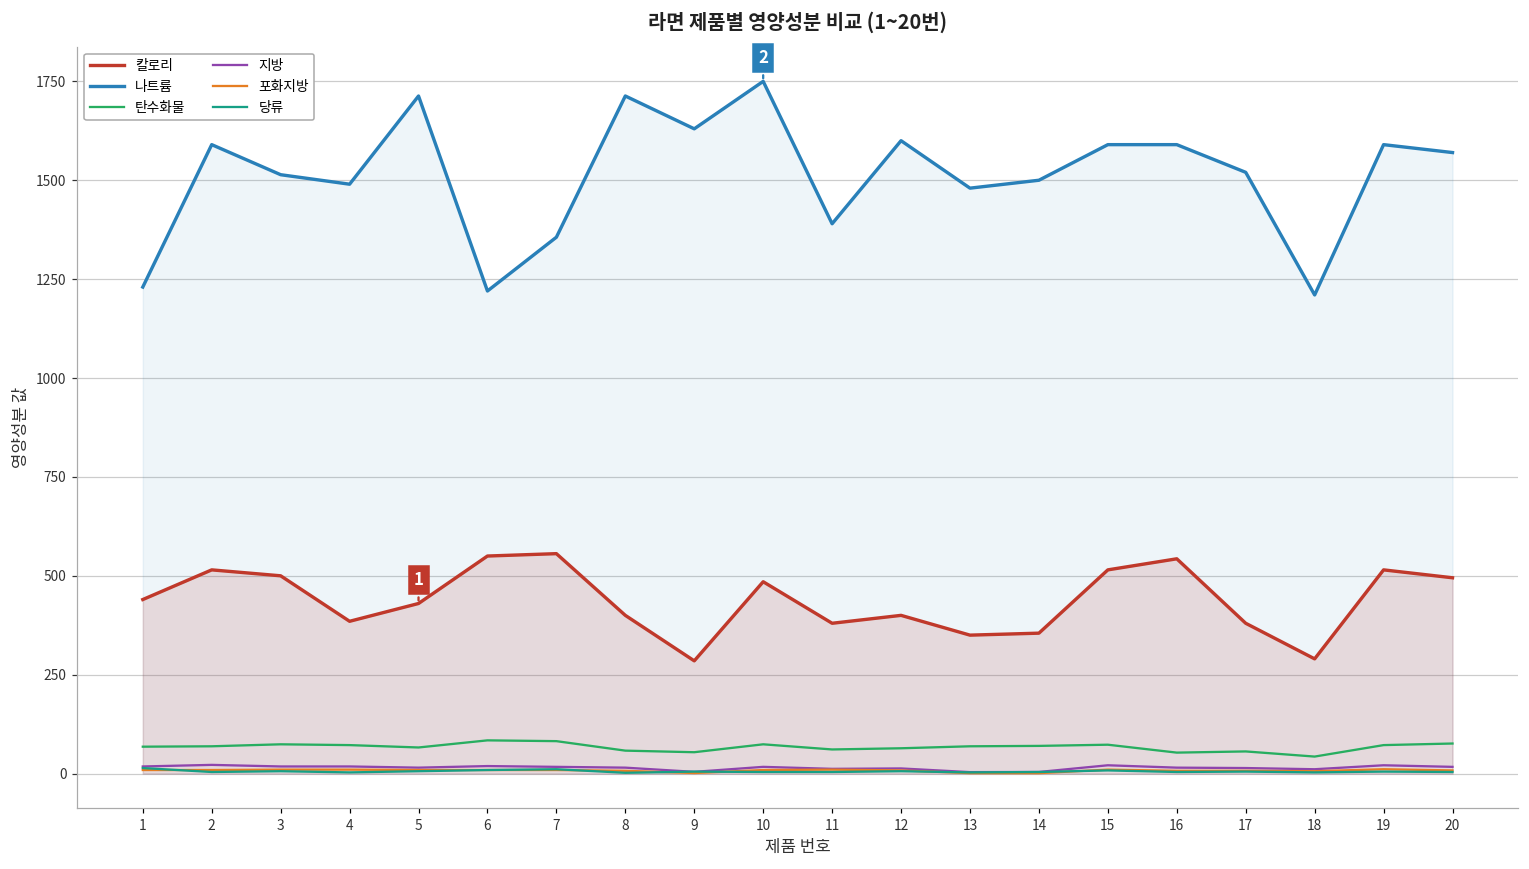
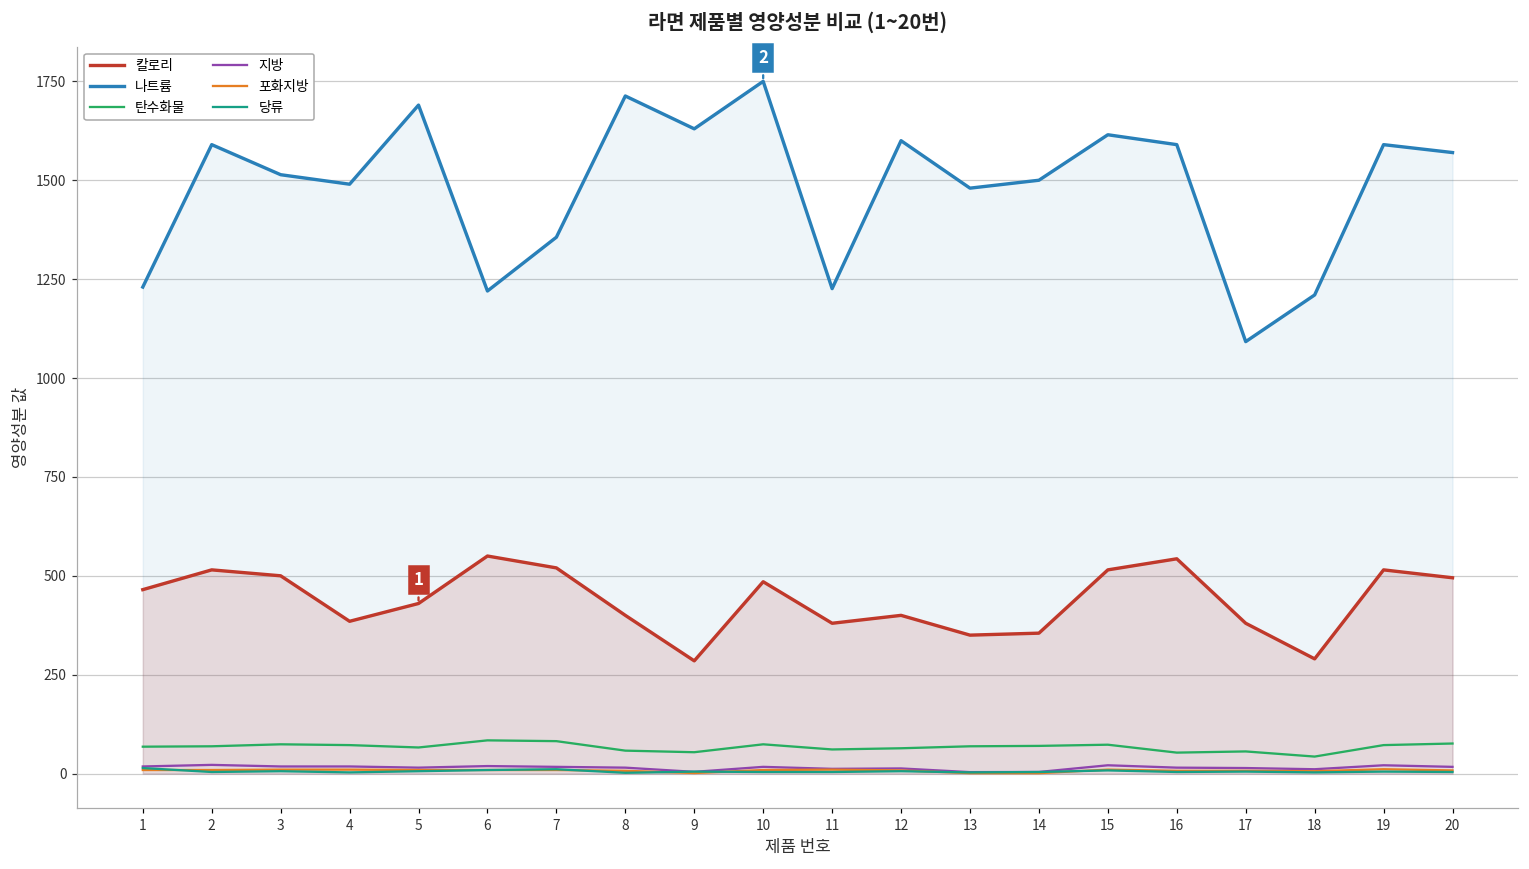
  {
    "칼로리": {
-     "1": 440,
+     "1": 470,
      "2": 520,
      "3": 500,
      "4": 390,
      "6": 550,
-     "7": 560,
+     "7": 520,
      "8": 400,
      "9": 290,
      "10": 490,
      "11": 380,
      "12": 400,
      "13": 350,
      "14": 360,
      "15": 520,
      "16": 540,
      "17": 380,
      "18": 290,
      "19": 520,
      "20": 500
    },
    "나트륨": {
      "1": 1230,
      "2": 1590,
      "3": 1510,
      "4": 1490,
-     "5": 1710,
+     "5": 1690,
      "6": 1220,
      "7": 1360,
      "8": 1710,
      "9": 1630,
-     "11": 1390,
+     "11": 1230,
      "12": 1600,
      "13": 1480,
      "14": 1500,
-     "15": 1590,
+     "15": 1620,
      "16": 1590,
-     "17": 1520,
+     "17": 1090,
      "18": 1210,
      "19": 1590,
      "20": 1570
    },
    "지방": {
      "2": 20,
      "3": 20,
      "4": 20,
      "6": 20,
      "8": 20,
      "10": 20,
      "15": 20,
      "16": 20,
      "19": 20,
      "20": 20
    }
  }
